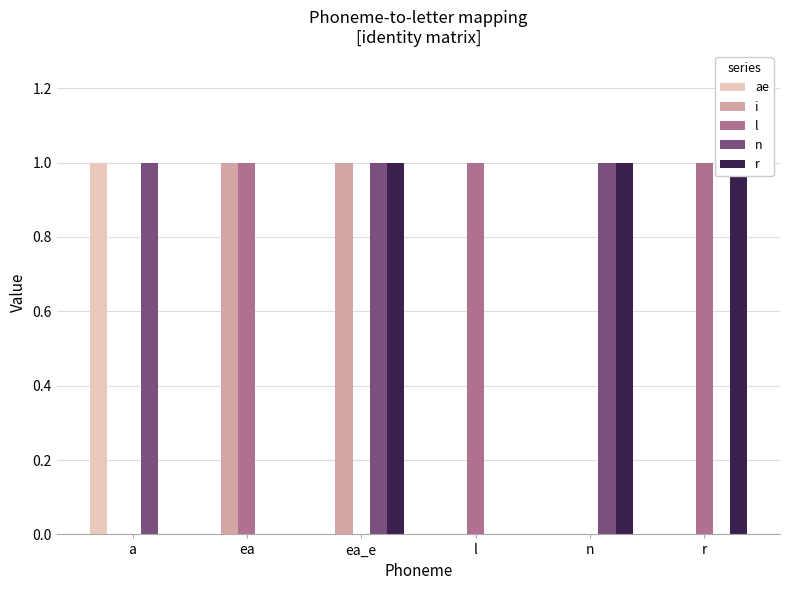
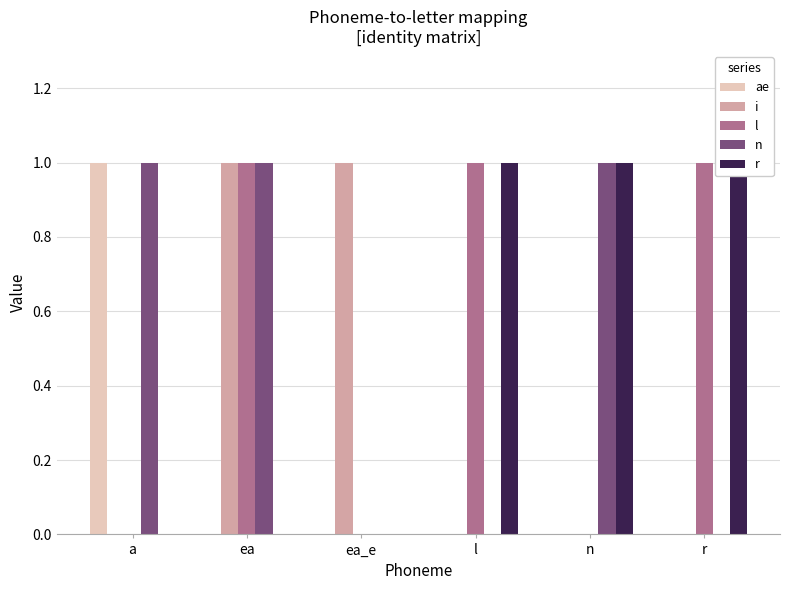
  {
    "l": {
      "a": 0,
      "ea": 1,
      "ea_e": 0,
      "l": 1,
      "n": 0,
      "r": 1
    },
    "n": {
      "a": 1,
-     "ea": 0,
-     "ea_e": 1,
+     "ea": 1,
+     "ea_e": 0,
      "l": 0,
      "n": 1,
      "r": 0
    },
    "r": {
      "a": 0,
      "ea": 0,
-     "ea_e": 1,
-     "l": 0,
+     "ea_e": 0,
+     "l": 1,
      "n": 1
    }
  }
